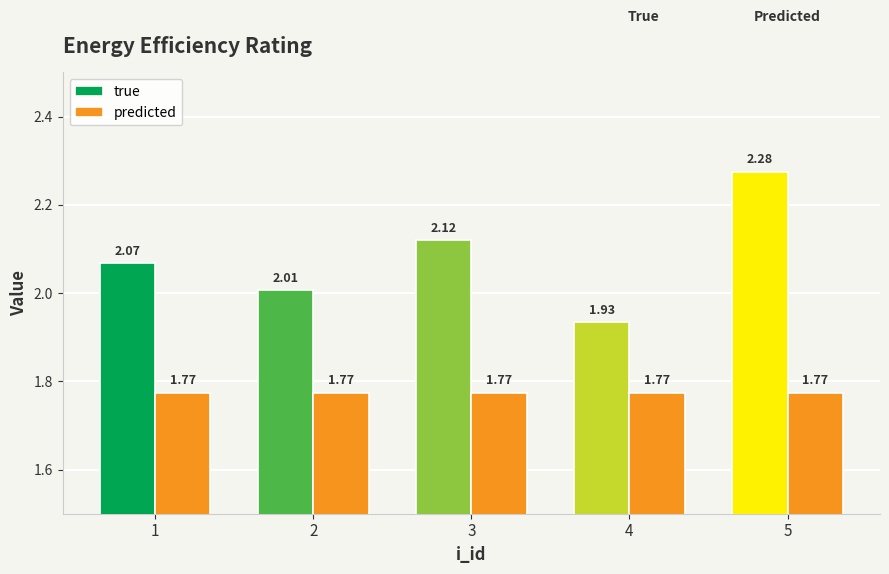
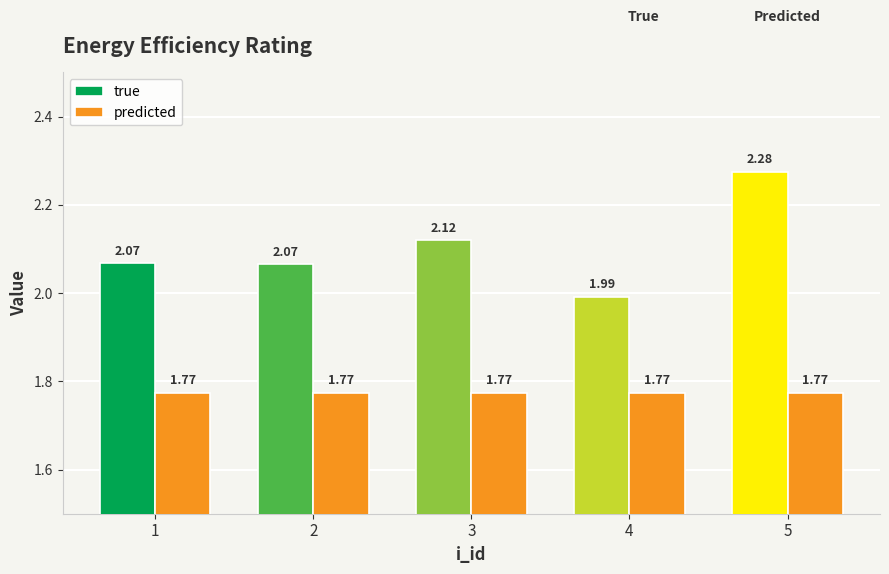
  {
    "true": {
      "1": 2.07,
-     "2": 2.01,
+     "2": 2.07,
      "3": 2.12,
-     "4": 1.93,
+     "4": 1.99,
      "5": 2.28
    },
    "predicted": {
      "1": 1.77,
      "2": 1.77,
      "3": 1.77,
      "4": 1.77,
      "5": 1.77
    }
  }
